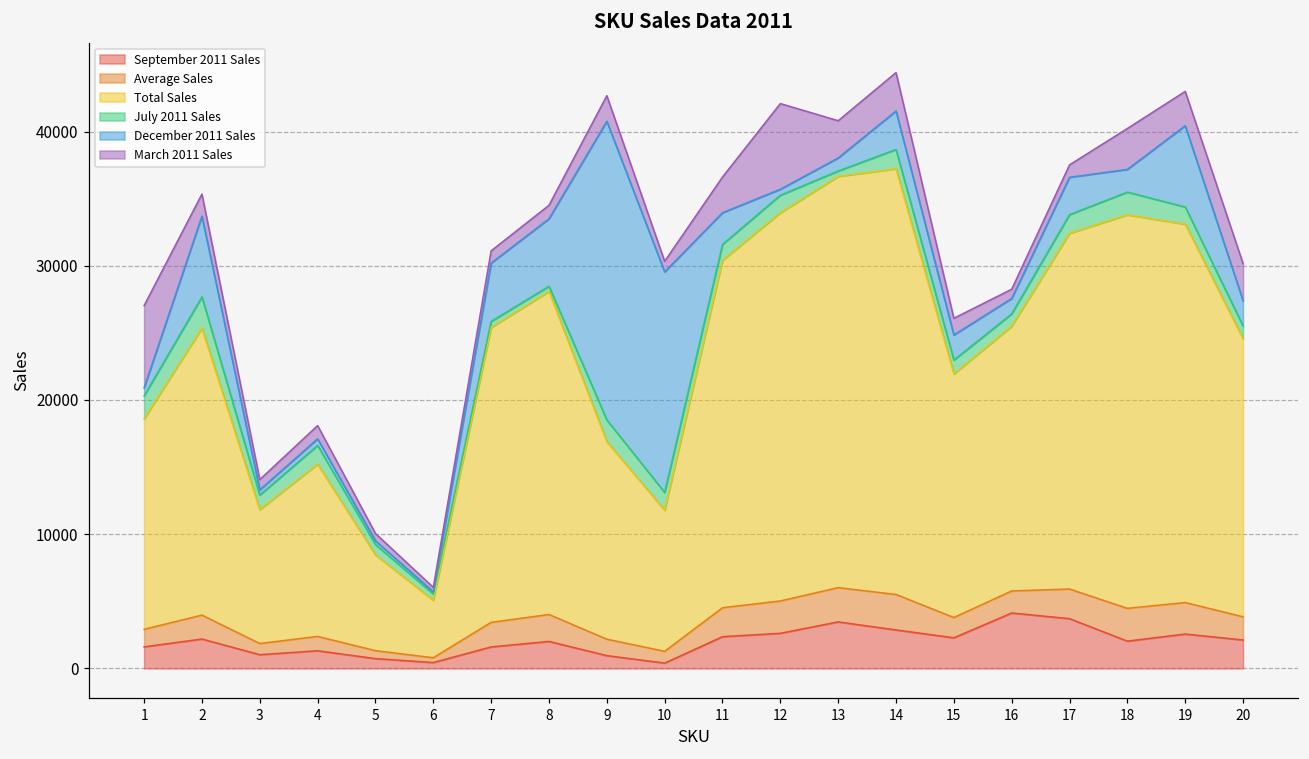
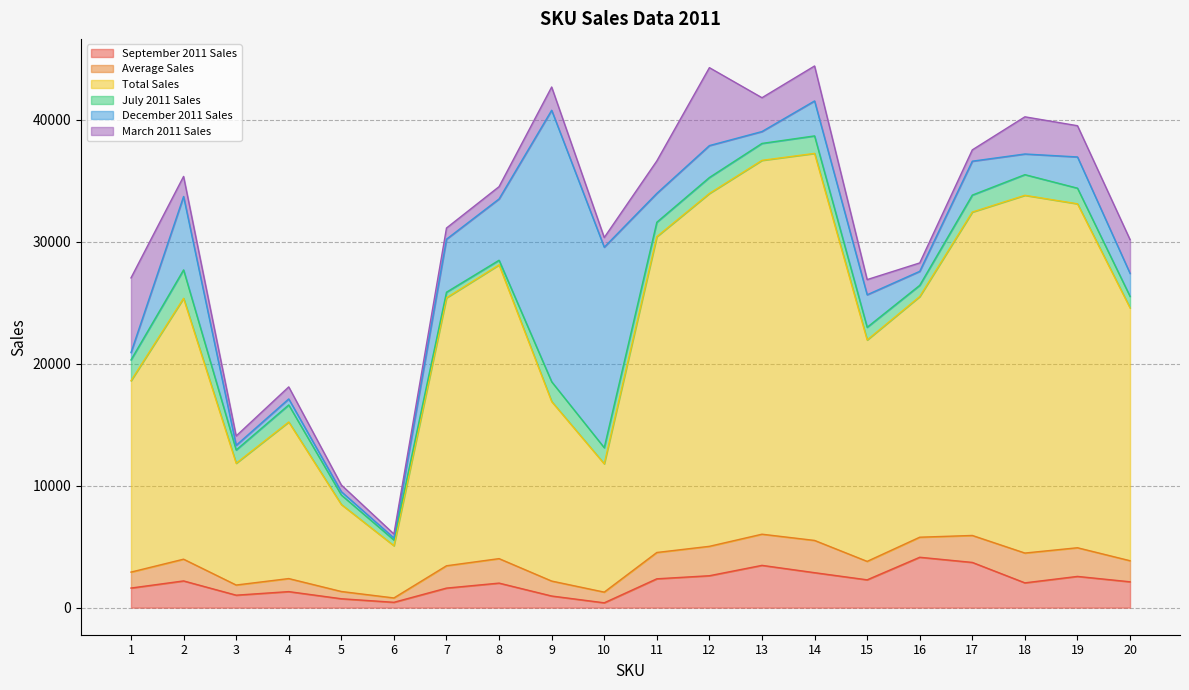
  {
    "July 2011 Sales": {
      "1": 1700,
      "2": 2300,
      "3": 1100,
      "4": 1400,
      "5": 800,
      "7": 500,
      "8": 400,
      "9": 1600,
      "10": 1300,
      "11": 1200,
      "12": 1300,
-     "13": 400,
+     "13": 1400,
      "14": 1400,
      "15": 1000,
      "16": 900,
      "17": 1400,
      "18": 1700,
      "19": 1300,
      "20": 900
    },
    "December 2011 Sales": {
      "1": 600,
      "2": 6000,
      "3": 400,
      "4": 500,
      "5": 300,
      "7": 4300,
      "8": 5000,
      "9": 22300,
      "10": 16400,
      "11": 2400,
-     "12": 400,
+     "12": 2600,
      "13": 1000,
      "14": 2900,
-     "15": 1900,
+     "15": 2700,
      "16": 1100,
      "17": 2800,
      "18": 1700,
-     "19": 6100,
+     "19": 2600,
      "20": 1900
    },
    "March 2011 Sales": {
      "1": 6100,
      "2": 1600,
      "3": 800,
      "4": 1000,
      "5": 500,
      "6": 300,
      "7": 900,
      "8": 1000,
      "9": 1900,
      "10": 800,
      "11": 2700,
      "12": 6400,
      "13": 2800,
      "14": 2900,
      "15": 1200,
      "16": 700,
      "17": 900,
      "18": 3000,
      "19": 2600,
      "20": 2800
    }
  }
